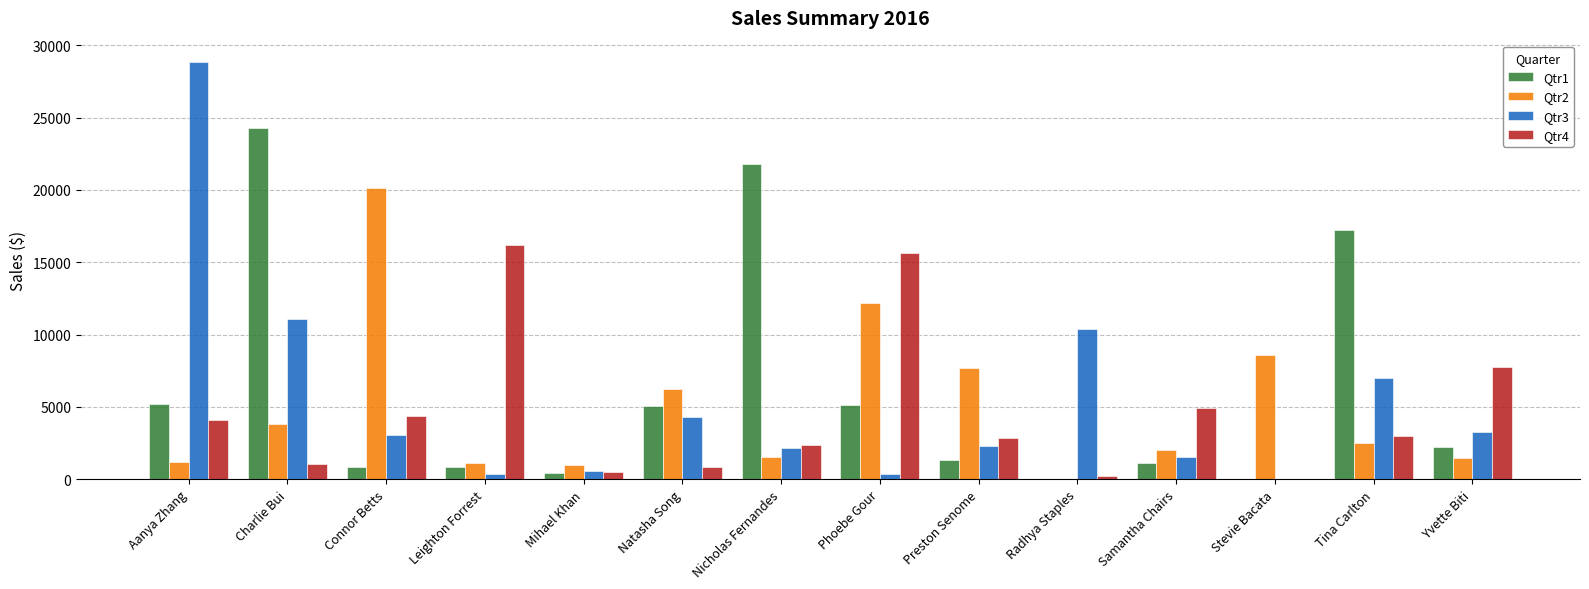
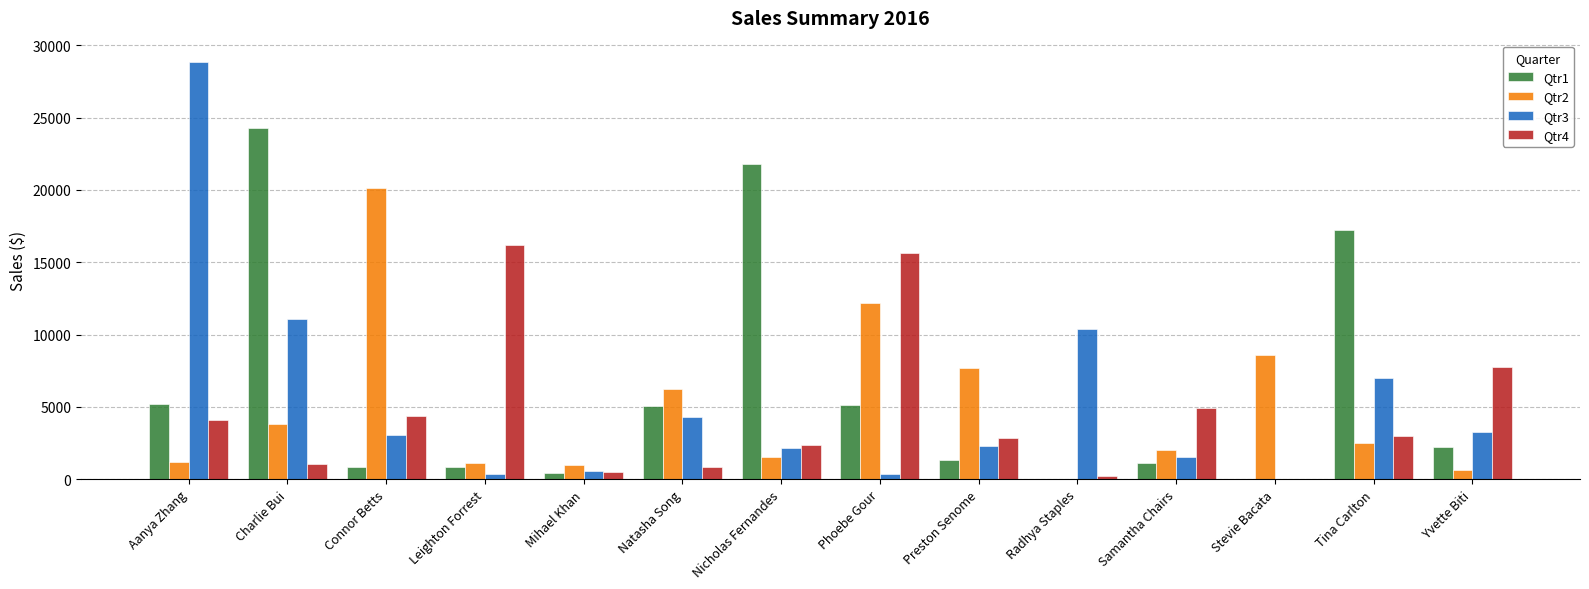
  {
    "Qtr1": {
      "Aanya Zhang": 5200,
      "Charlie Bui": 24300,
      "Connor Betts": 900,
      "Leighton Forrest": 800,
      "Mihael Khan": 400,
      "Natasha Song": 5100,
      "Nicholas Fernandes": 21800,
      "Phoebe Gour": 5100,
      "Preston Senome": 1300,
      "Radhya Staples": 0,
      "Samantha Chairs": 1100,
      "Stevie Bacata": 0,
      "Tina Carlton": 17200,
      "Yvette Biti": 2300
    },
    "Qtr2": {
      "Aanya Zhang": 1200,
      "Charlie Bui": 3800,
      "Connor Betts": 20100,
      "Leighton Forrest": 1100,
      "Mihael Khan": 1000,
      "Natasha Song": 6300,
      "Nicholas Fernandes": 1500,
      "Phoebe Gour": 12200,
      "Preston Senome": 7700,
      "Samantha Chairs": 2000,
      "Stevie Bacata": 8600,
      "Tina Carlton": 2500,
-     "Yvette Biti": 1500
+     "Yvette Biti": 600
    },
    "Qtr3": {
      "Aanya Zhang": 28900,
      "Charlie Bui": 11000,
      "Connor Betts": 3100,
      "Leighton Forrest": 300,
      "Mihael Khan": 600,
      "Natasha Song": 4300,
      "Nicholas Fernandes": 2200,
      "Phoebe Gour": 400,
      "Preston Senome": 2300,
      "Radhya Staples": 10400,
      "Samantha Chairs": 1500,
      "Stevie Bacata": 0,
      "Tina Carlton": 7000,
      "Yvette Biti": 3300
    },
    "Qtr4": {
      "Aanya Zhang": 4100,
      "Charlie Bui": 1100,
      "Connor Betts": 4400,
      "Leighton Forrest": 16200,
      "Mihael Khan": 500,
      "Natasha Song": 900,
      "Nicholas Fernandes": 2400,
      "Phoebe Gour": 15700,
      "Preston Senome": 2800,
      "Radhya Staples": 200,
      "Samantha Chairs": 4900,
      "Stevie Bacata": 0,
      "Tina Carlton": 3000,
      "Yvette Biti": 7700
    }
  }
